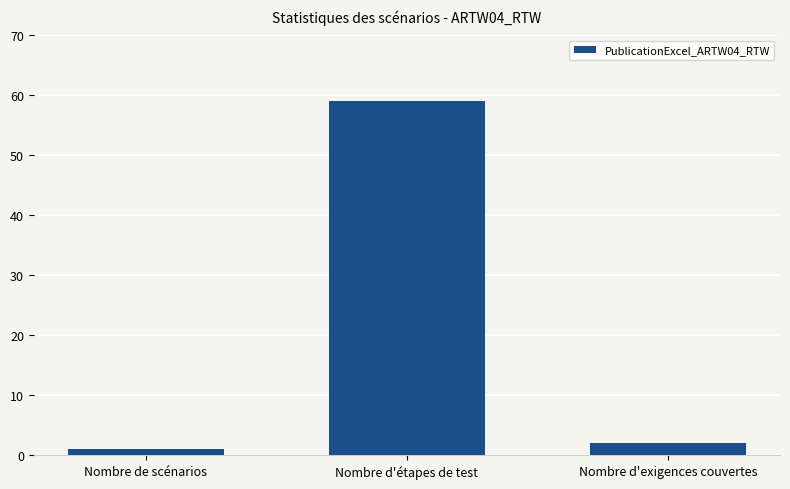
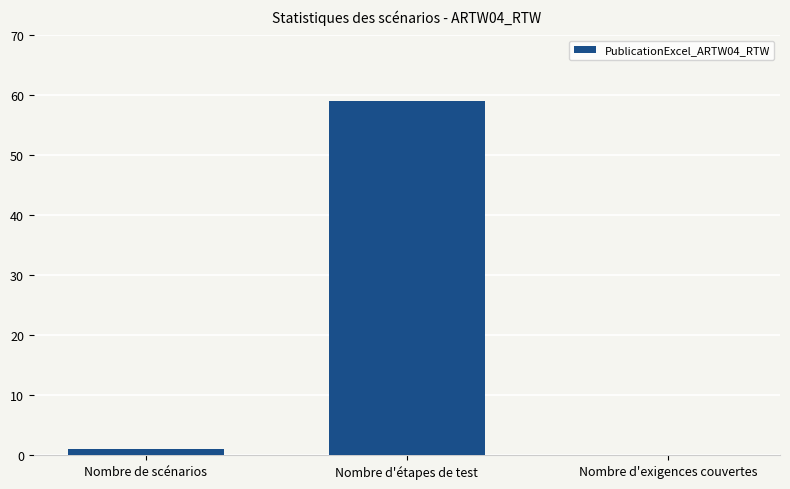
  {
    "Nombre de scénarios": 1,
    "Nombre d'étapes de test": 59,
-   "Nombre d'exigences couvertes": 2
+   "Nombre d'exigences couvertes": 0
  }
